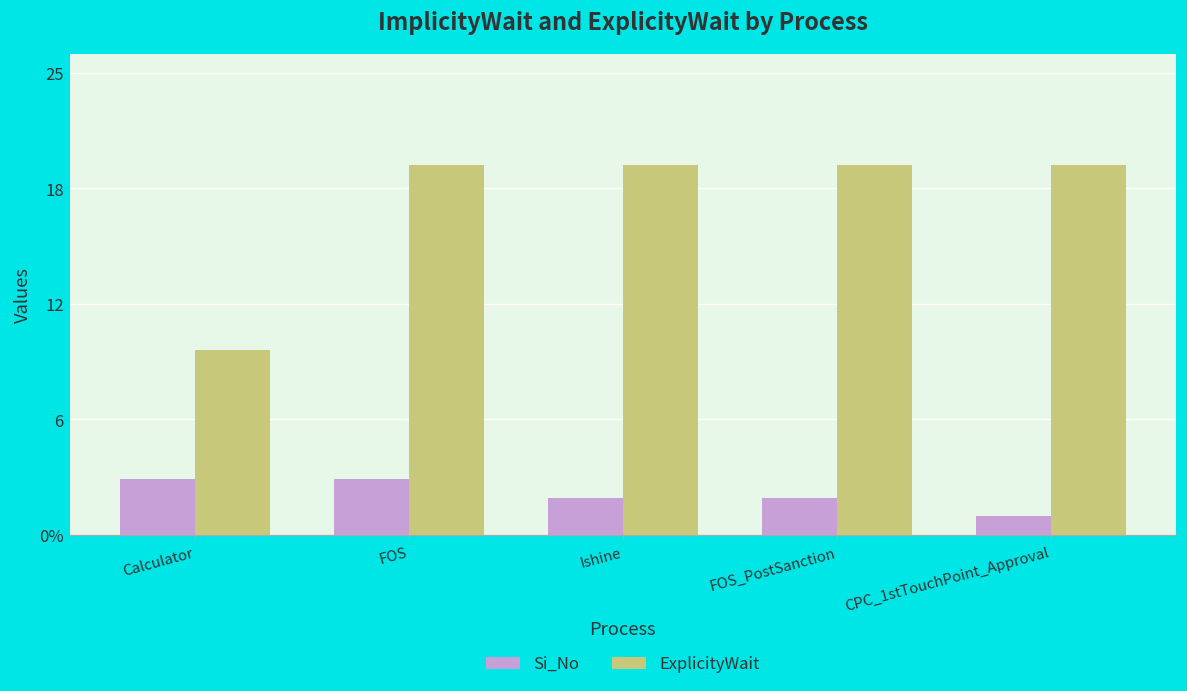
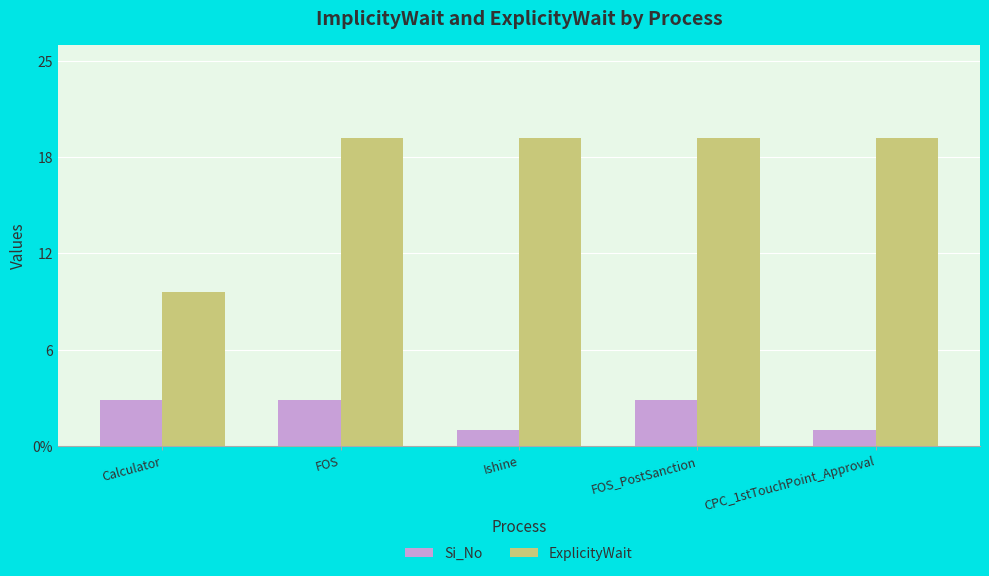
  {
    "Si_No": {
      "Calculator": 3,
      "FOS": 3,
-     "Ishine": 2,
-     "FOS_PostSanction": 2,
+     "Ishine": 1,
+     "FOS_PostSanction": 3,
      "CPC_1stTouchPoint_Approval": 1
    },
    "ExplicityWait": {
      "Calculator": 10,
      "FOS": 20,
      "Ishine": 20,
      "FOS_PostSanction": 20,
      "CPC_1stTouchPoint_Approval": 20
    }
  }
